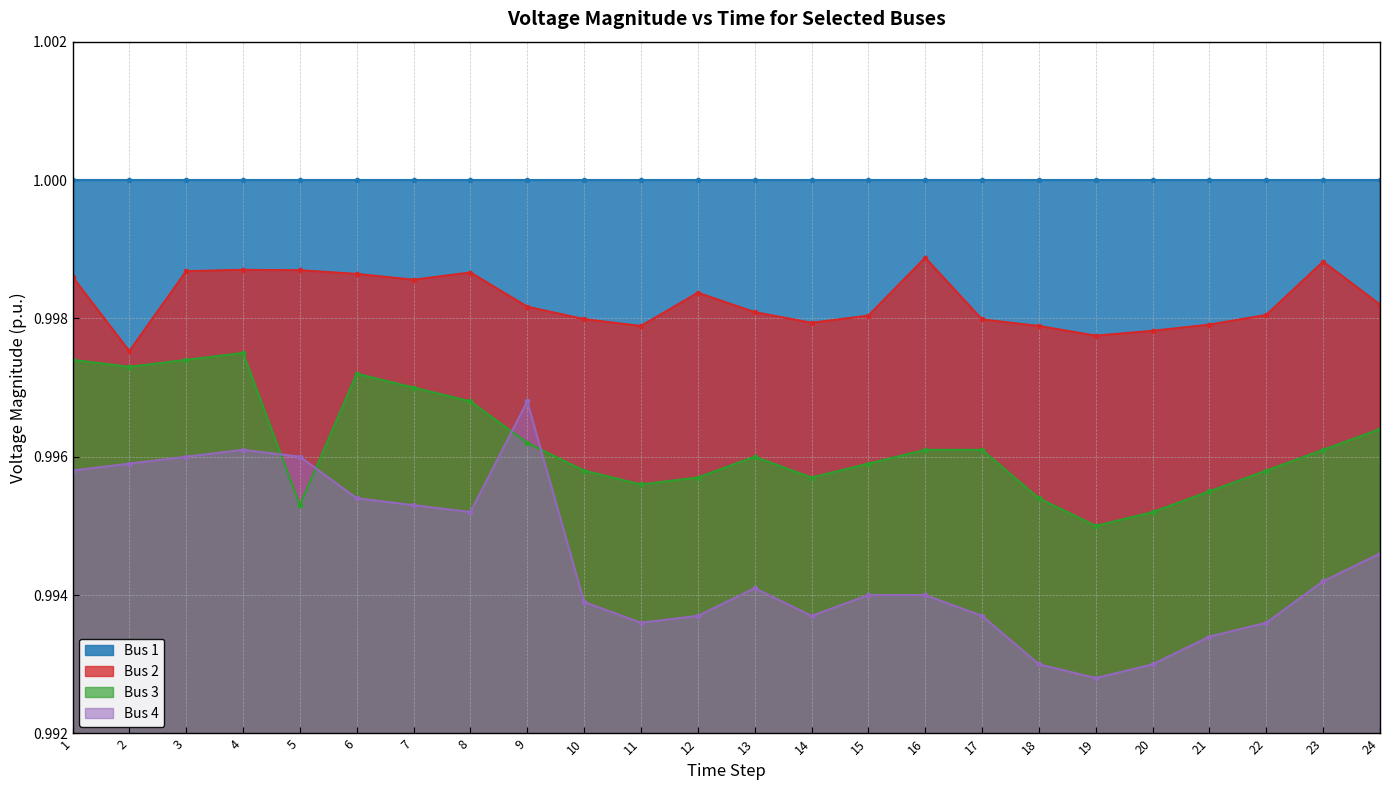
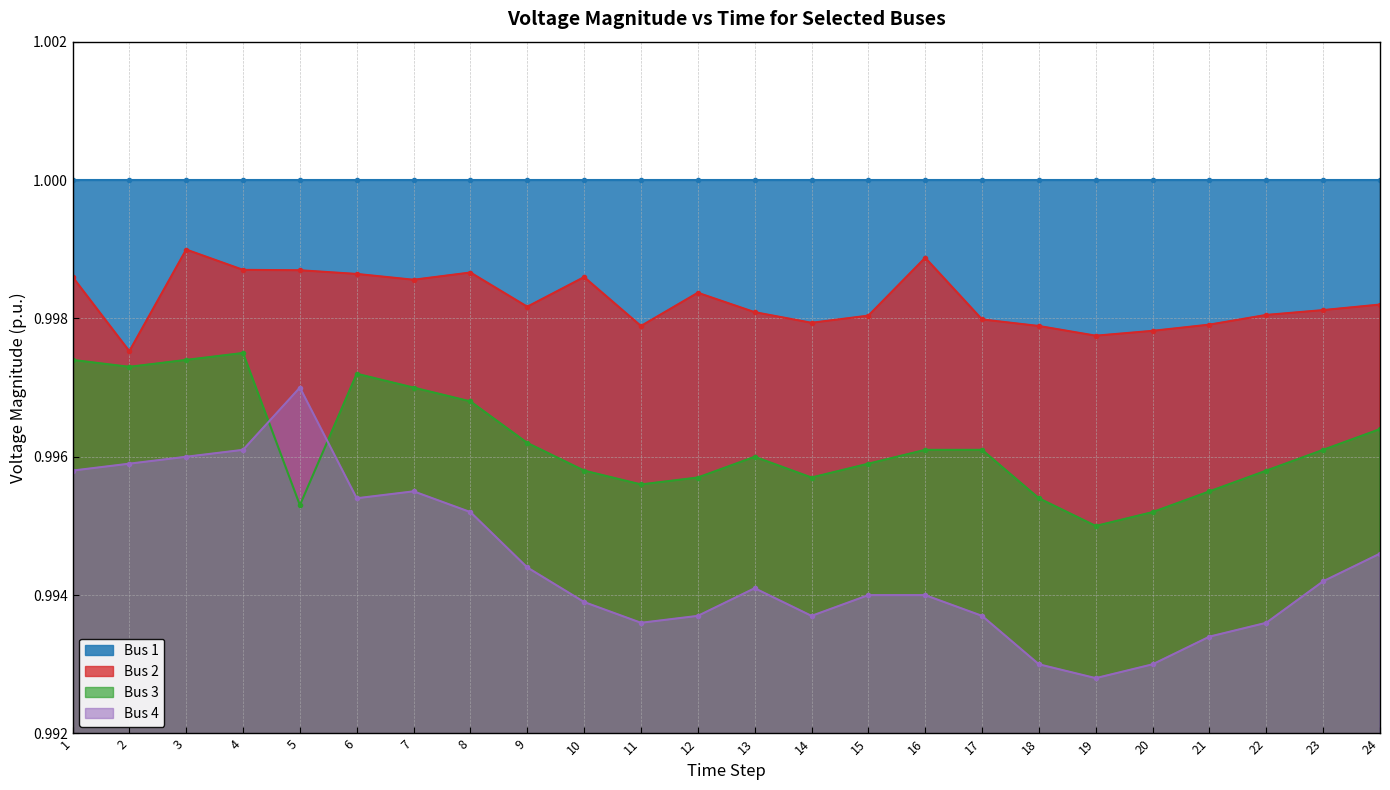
  {
    "Bus 1": {
      "1": 1.0000,
      "2": 1.0000,
      "3": 1.0000,
      "4": 1.0000,
      "5": 1.0000,
      "6": 1.0000,
      "7": 1.0000,
      "8": 1.0000,
      "9": 1.0000,
      "10": 1.0000,
      "11": 1.0000,
      "12": 1.0000,
      "13": 1.0000,
      "14": 1.0000,
      "15": 1.0000,
      "16": 1.0000,
      "17": 1.0000,
      "18": 1.0000,
      "19": 1.0000,
      "20": 1.0000,
      "21": 1.0000,
      "22": 1.0000,
      "23": 1.0000,
      "24": 1.0000
    },
    "Bus 2": {
      "1": 0.9986,
      "2": 0.9975,
-     "3": 0.9987,
+     "3": 0.9990,
      "4": 0.9987,
      "5": 0.9987,
      "6": 0.9986,
      "7": 0.9986,
      "8": 0.9987,
      "9": 0.9982,
-     "10": 0.9980,
+     "10": 0.9986,
      "11": 0.9979,
      "12": 0.9984,
      "13": 0.9981,
      "14": 0.9979,
      "15": 0.9980,
      "16": 0.9989,
      "17": 0.9980,
      "18": 0.9979,
      "19": 0.9978,
      "20": 0.9978,
      "21": 0.9979,
      "22": 0.9981,
-     "23": 0.9988,
+     "23": 0.9981,
      "24": 0.9982
    },
    "Bus 3": {
      "1": 0.9974,
      "2": 0.9973,
      "3": 0.9974,
      "4": 0.9975,
      "5": 0.9953,
      "6": 0.9972,
      "7": 0.9970,
      "8": 0.9968,
      "9": 0.9962,
      "10": 0.9958,
      "11": 0.9956,
      "12": 0.9957,
      "13": 0.9960,
      "14": 0.9957,
      "15": 0.9959,
      "16": 0.9961,
      "17": 0.9961,
      "18": 0.9954,
      "19": 0.9950,
      "20": 0.9952,
      "21": 0.9955,
      "22": 0.9958,
      "23": 0.9961,
      "24": 0.9964
    },
    "Bus 4": {
      "1": 0.9958,
      "2": 0.9959,
      "3": 0.9960,
      "4": 0.9961,
-     "5": 0.996,
+     "5": 0.997,
      "6": 0.9954,
-     "7": 0.9953,
+     "7": 0.9955,
      "8": 0.9952,
-     "9": 0.9968,
+     "9": 0.9944,
      "10": 0.9939,
      "11": 0.9936,
      "12": 0.9937,
      "13": 0.9941,
      "14": 0.9937,
      "15": 0.9940,
      "16": 0.9940,
      "17": 0.9937,
      "18": 0.9930,
      "19": 0.9928,
      "20": 0.9930,
      "21": 0.9934,
      "22": 0.9936,
      "23": 0.9942,
      "24": 0.9946
    }
  }
